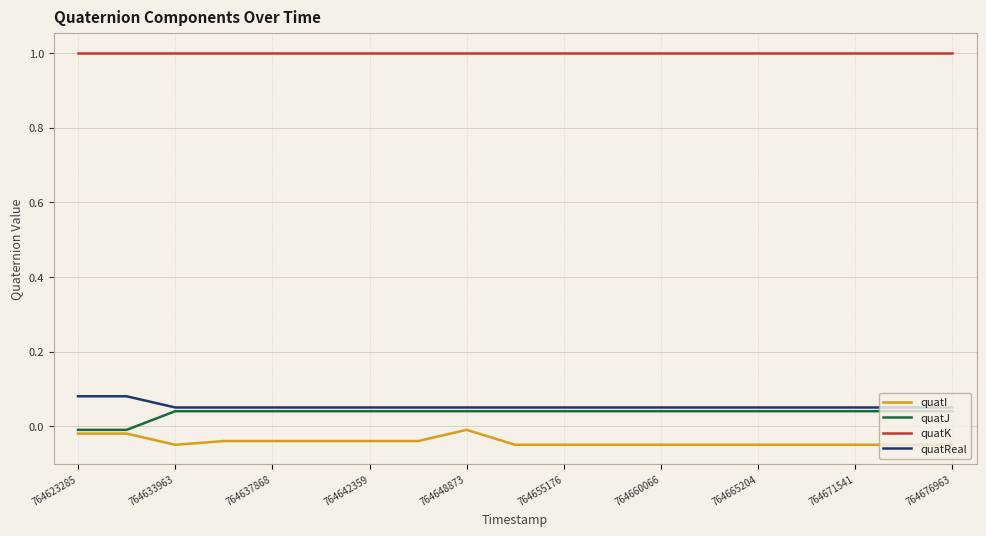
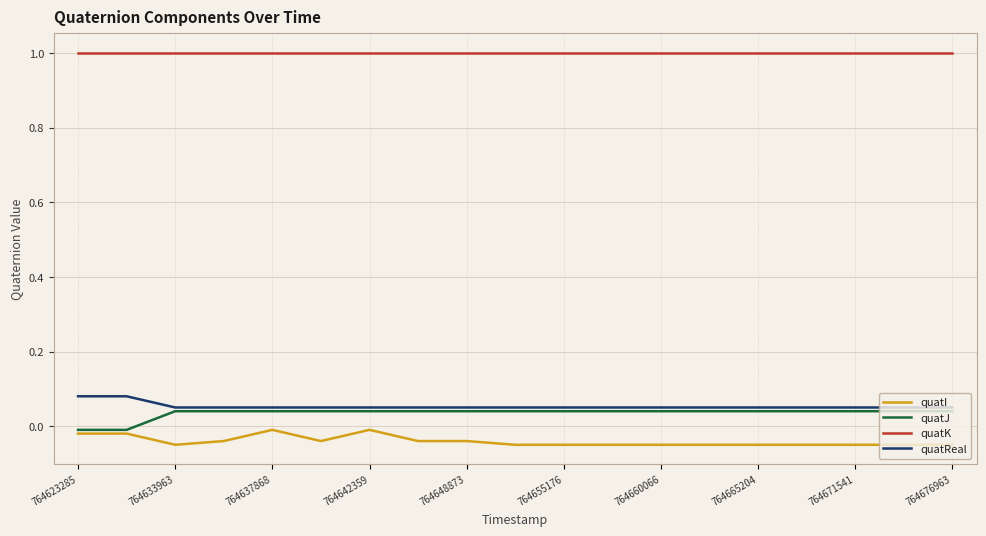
  {
    "quatI": {
      "764623285": -0.02,
      "764633963": -0.05,
-     "764637868": -0.04,
-     "764642359": -0.04,
-     "764648873": -0.01,
+     "764637868": -0.01,
+     "764642359": -0.01,
+     "764648873": -0.04,
      "764655176": -0.05,
      "764660066": -0.05,
      "764665204": -0.05,
      "764671541": -0.05
    },
    "quatJ": {
      "764623285": -0.01,
      "764633963": 0.04,
      "764637868": 0.04,
      "764642359": 0.04,
      "764648873": 0.04,
      "764655176": 0.04,
      "764660066": 0.04,
      "764665204": 0.04,
      "764671541": 0.04
    },
    "quatK": {
      "764623285": 1.00,
      "764633963": 1.00,
      "764637868": 1.00,
      "764642359": 1.00,
      "764648873": 1.00,
      "764655176": 1.00,
      "764660066": 1.00,
      "764665204": 1.00,
      "764671541": 1.00,
      "764676963": 1.00
    },
    "quatReal": {
      "764623285": 0.08,
      "764633963": 0.05,
      "764637868": 0.05,
      "764642359": 0.05,
      "764648873": 0.05,
      "764655176": 0.05,
      "764660066": 0.05,
      "764665204": 0.05,
      "764671541": 0.05
    }
  }
